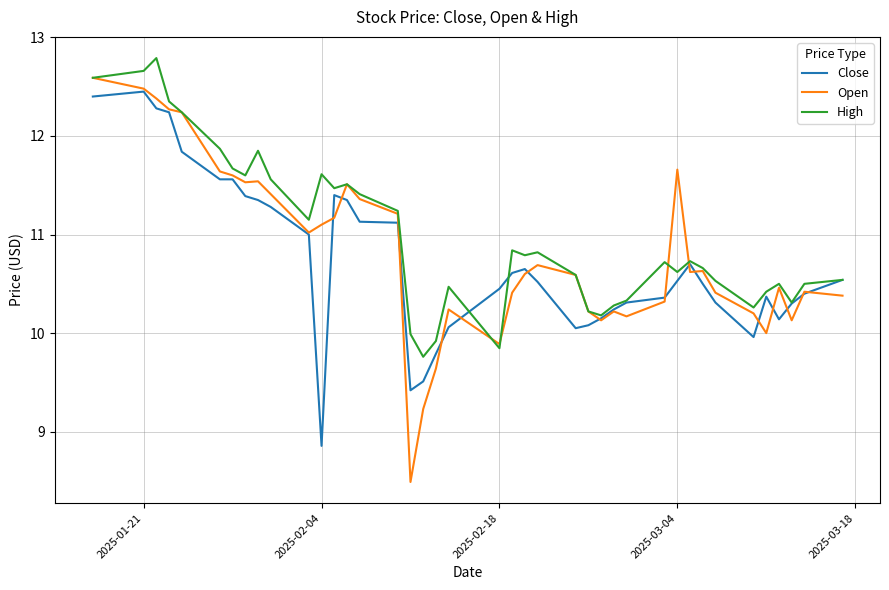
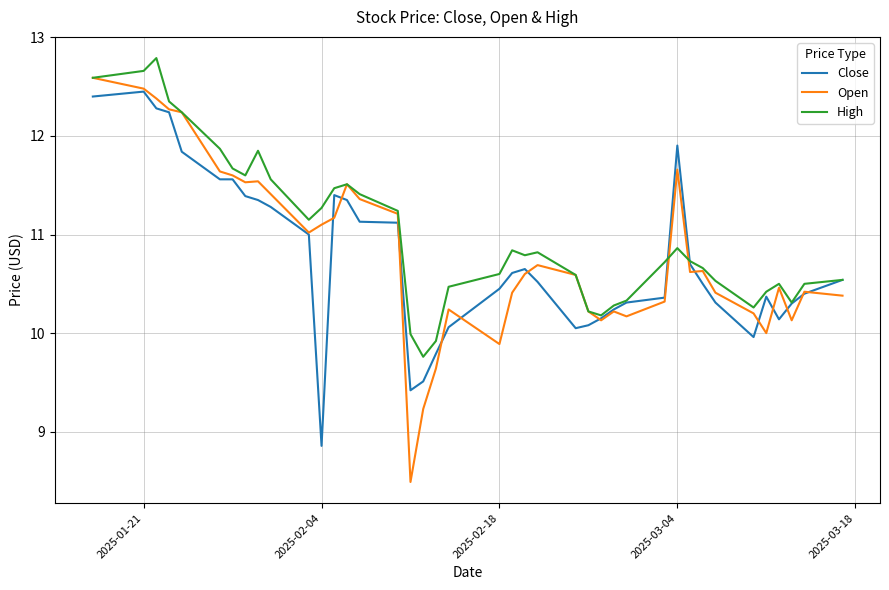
  {
    "Close": {
      "2025-01-21": 12.4,
      "2025-02-04": 8.9,
      "2025-02-18": 10.4,
-     "2025-03-04": 10.5
+     "2025-03-04": 11.9
    },
    "Open": {
      "2025-01-21": 12.5,
      "2025-02-04": 11.1,
      "2025-02-18": 9.9,
      "2025-03-04": 11.7
    },
    "High": {
      "2025-01-21": 12.7,
-     "2025-02-04": 11.6,
-     "2025-02-18": 9.8,
-     "2025-03-04": 10.6
+     "2025-02-04": 11.3,
+     "2025-02-18": 10.6,
+     "2025-03-04": 10.9
    }
  }
